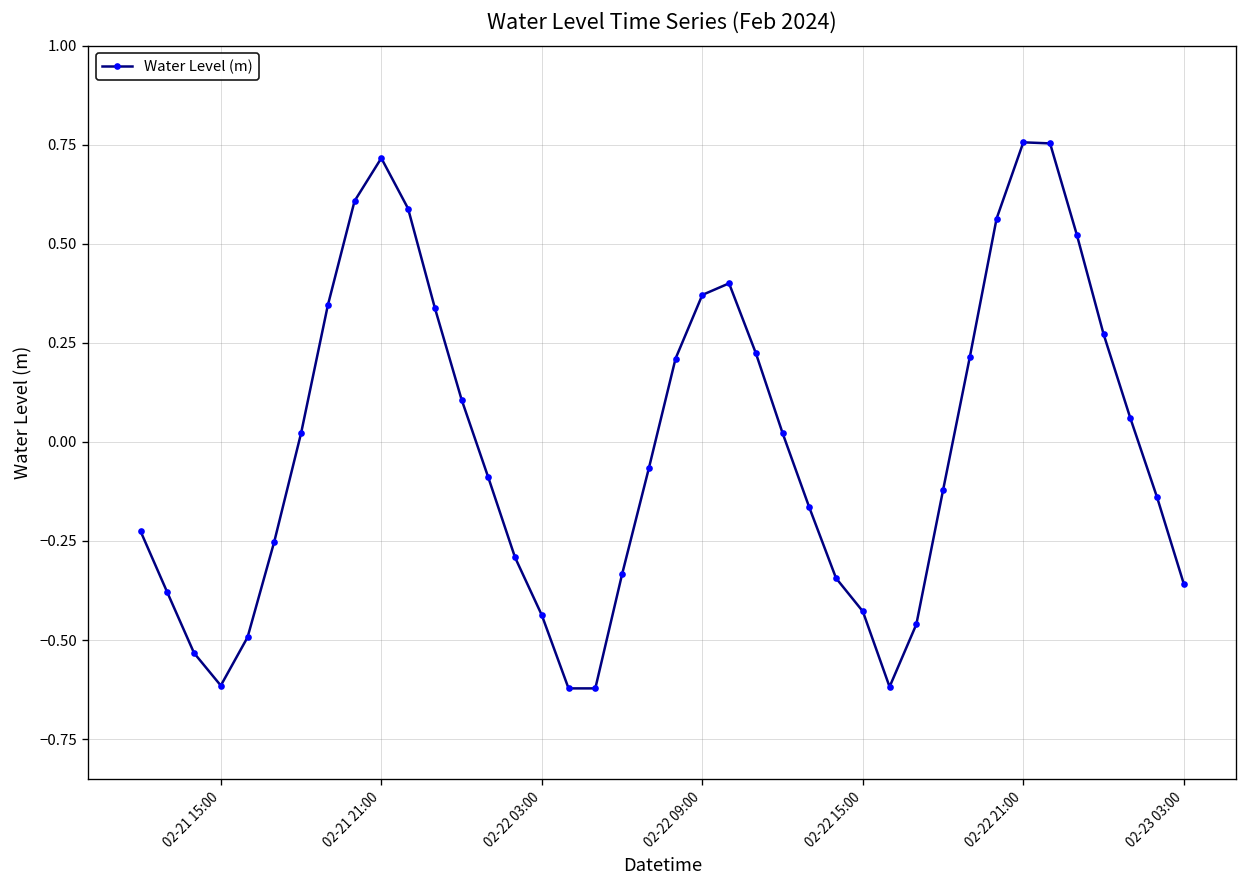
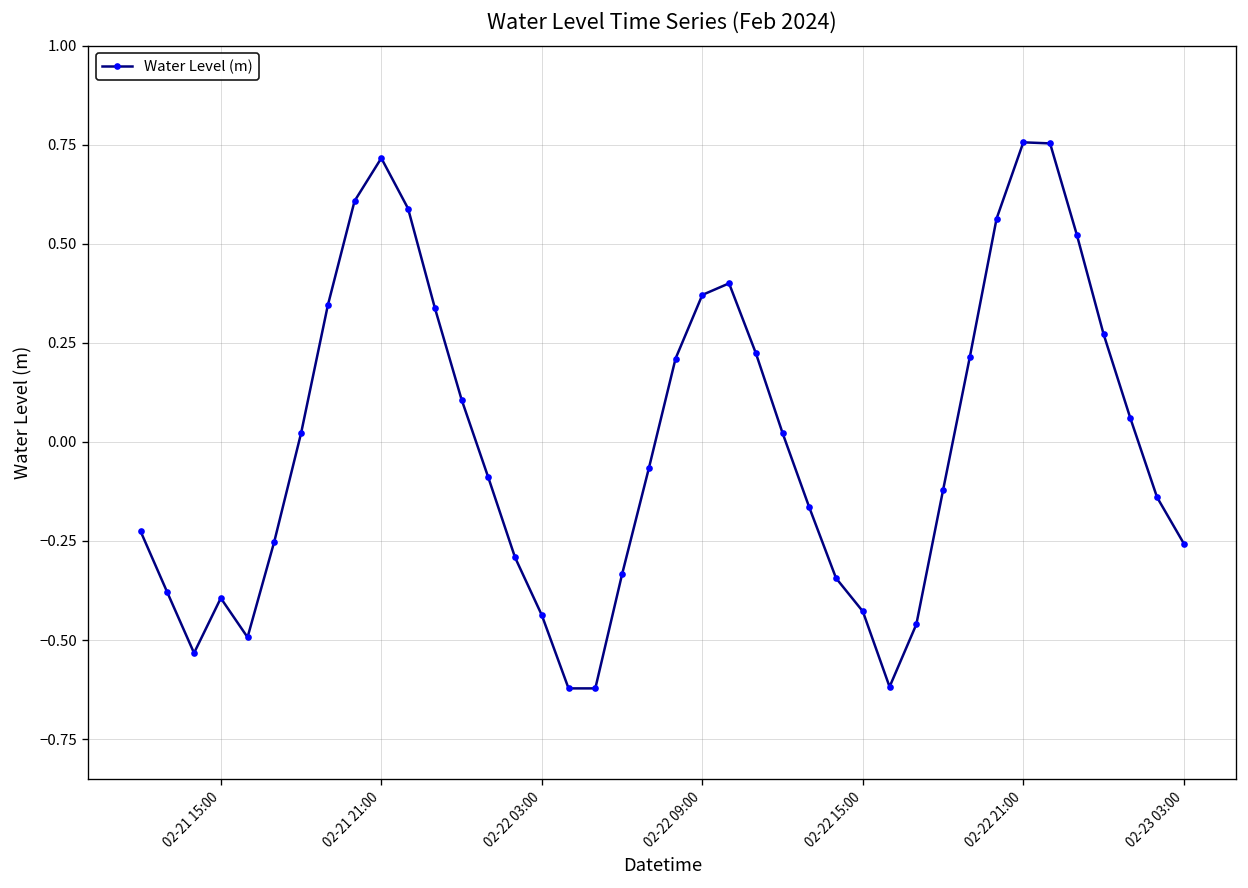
  {
-   "02-21 15:00": -0.61,
+   "02-21 15:00": -0.39,
    "02-21 21:00": 0.72,
    "02-22 03:00": -0.44,
    "02-22 09:00": 0.37,
    "02-22 15:00": -0.43,
    "02-22 21:00": 0.76,
-   "02-23 03:00": -0.36
+   "02-23 03:00": -0.26
  }
